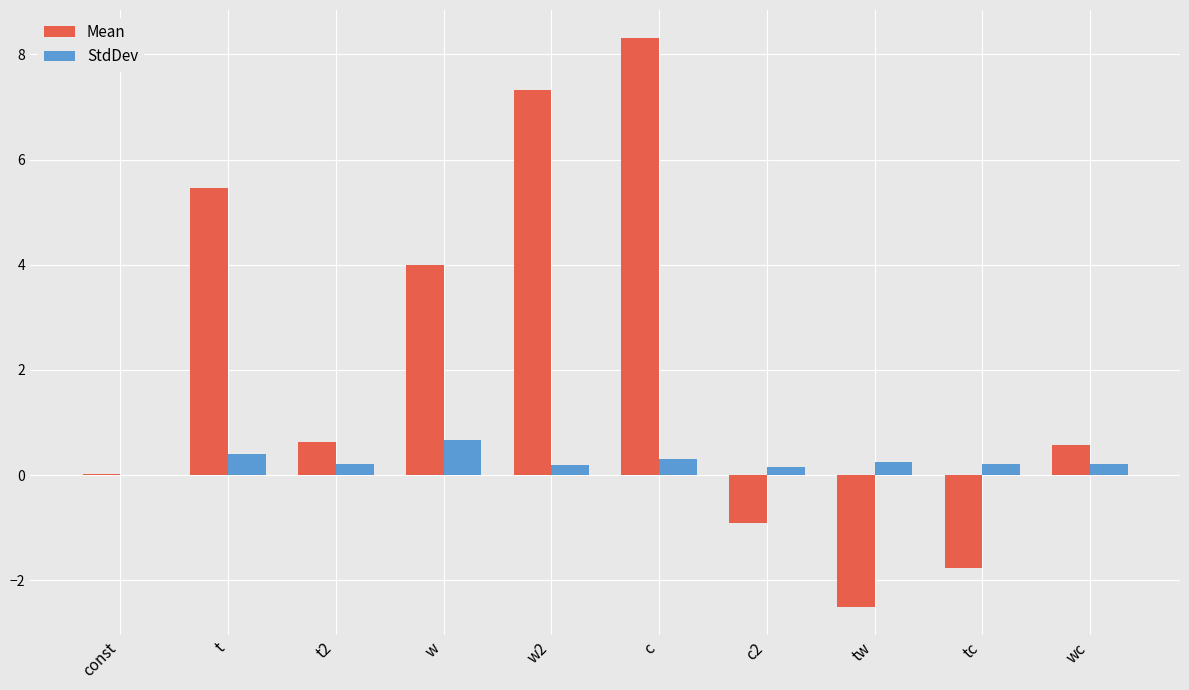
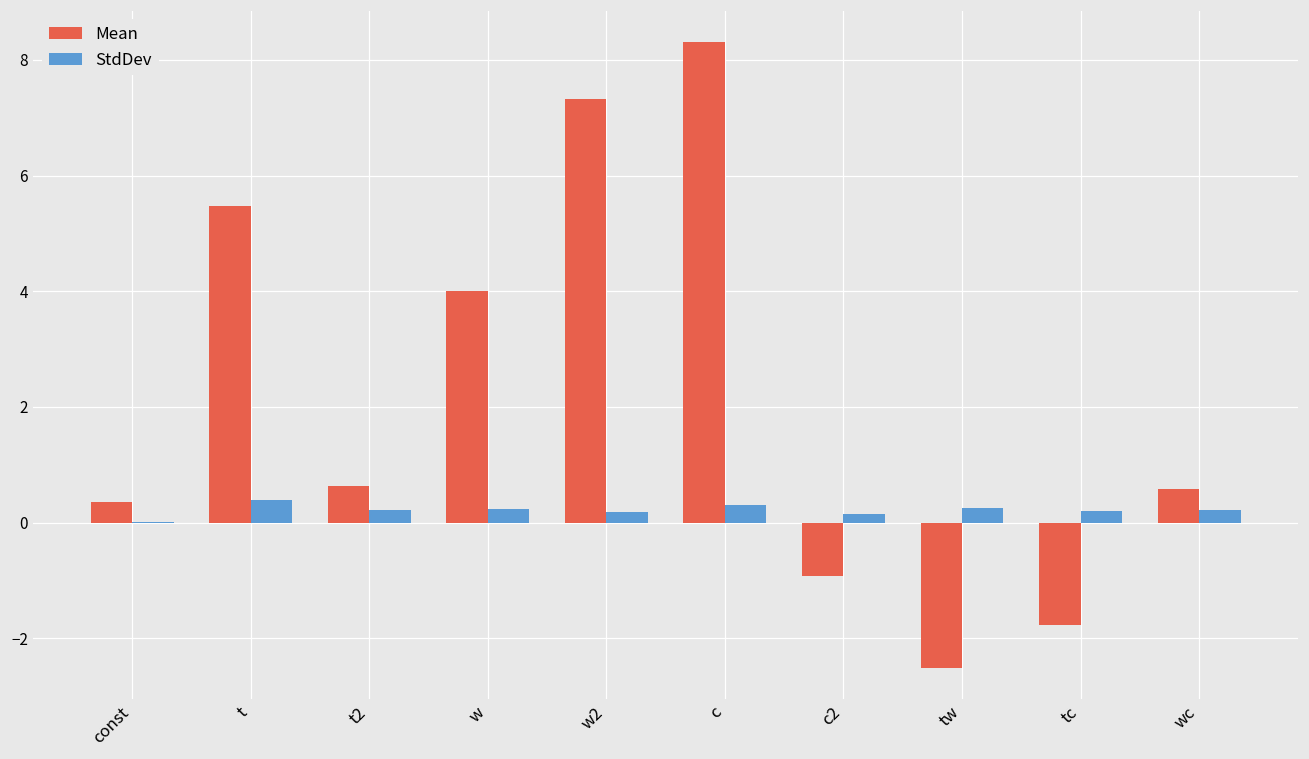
  {
    "Mean": {
-     "const": 0.0,
+     "const": 0.4,
      "t": 5.5,
      "t2": 0.6,
      "w": 4.0,
      "w2": 7.3,
      "c": 8.3,
      "c2": -0.9,
      "tw": -2.5,
      "tc": -1.8,
      "wc": 0.6
    },
    "StdDev": {
      "t": 0.4,
      "t2": 0.2,
-     "w": 0.7,
+     "w": 0.2,
      "w2": 0.2,
      "c": 0.3,
      "c2": 0.1,
      "tw": 0.2,
      "tc": 0.2,
      "wc": 0.2
    }
  }
